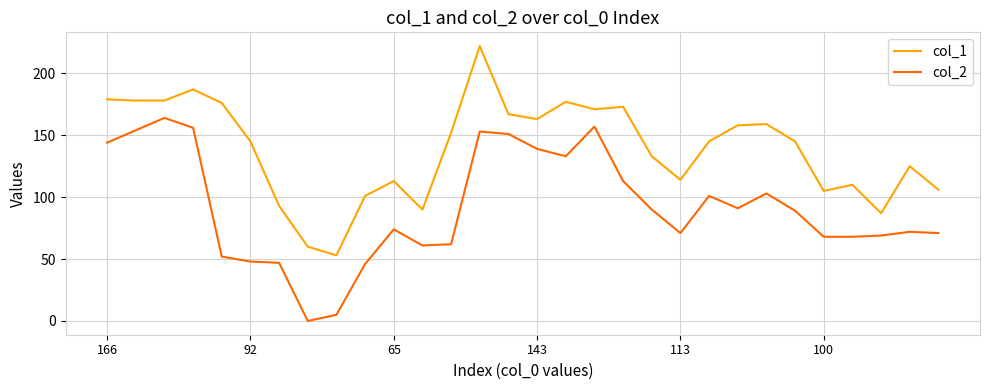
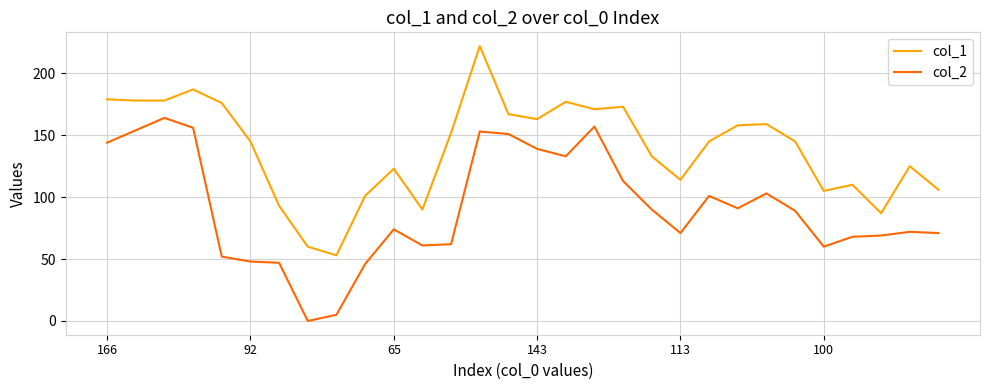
  {
    "col_1": {
      "166": 179,
      "92": 145,
-     "65": 113,
+     "65": 123,
      "143": 163,
      "113": 114,
      "100": 105
    },
    "col_2": {
      "166": 144,
      "92": 48,
      "65": 74,
      "143": 139,
      "113": 71,
-     "100": 68
+     "100": 60
    }
  }
